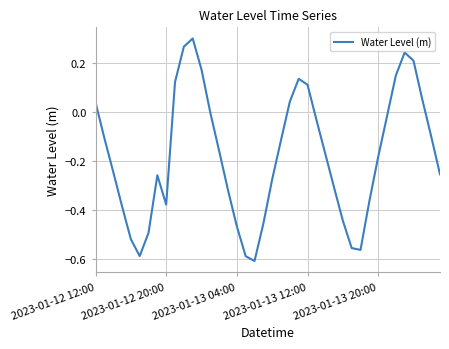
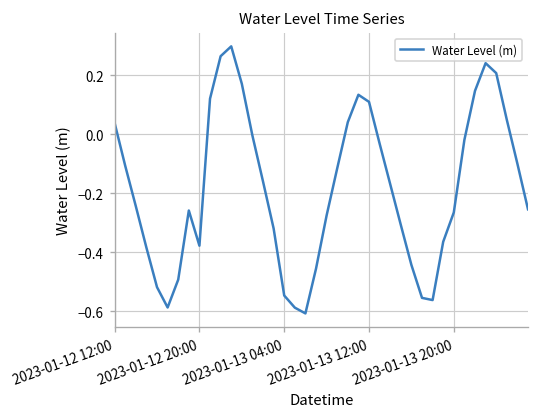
  {
    "2023-01-12 12:00": 0.04,
    "2023-01-12 20:00": -0.38,
-   "2023-01-13 04:00": -0.47,
+   "2023-01-13 04:00": -0.55,
    "2023-01-13 12:00": 0.11,
-   "2023-01-13 20:00": -0.18
+   "2023-01-13 20:00": -0.26
  }
